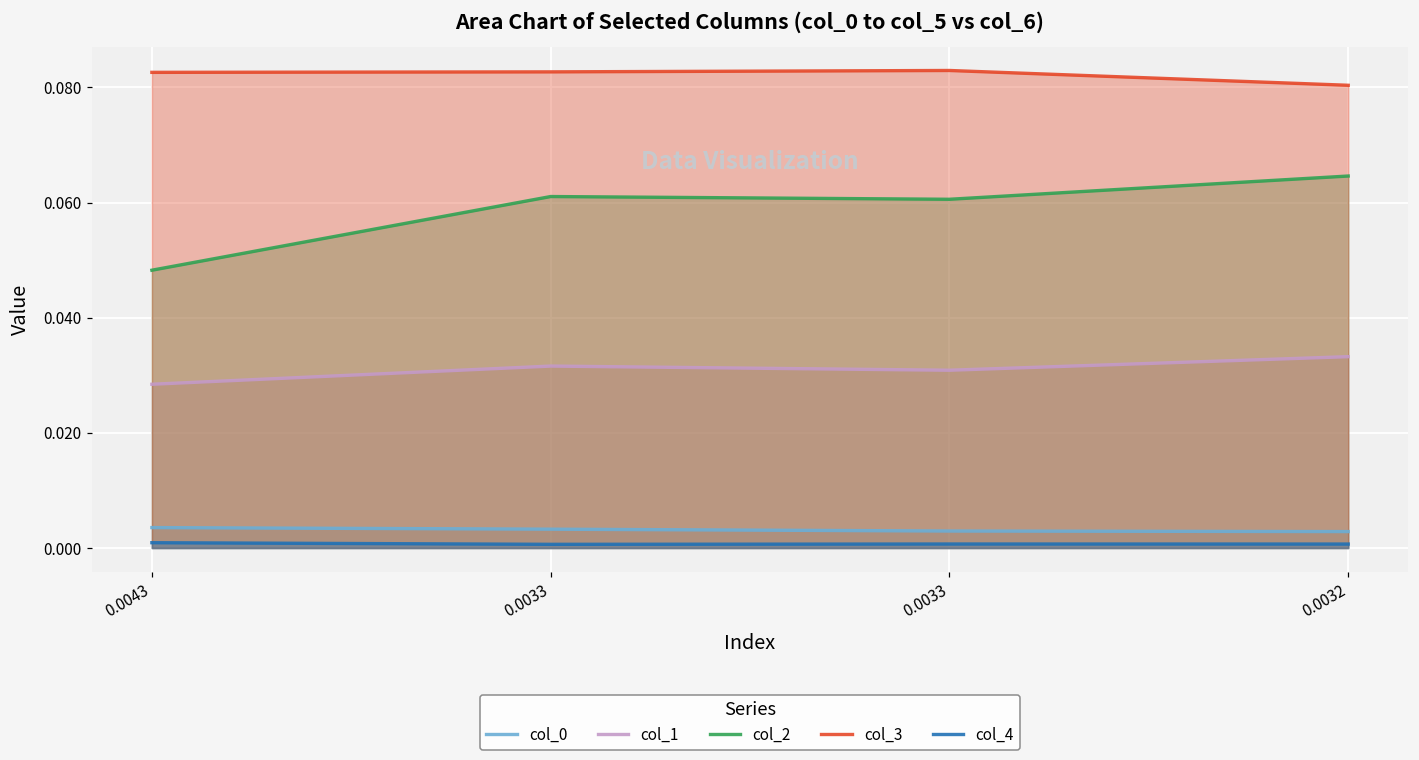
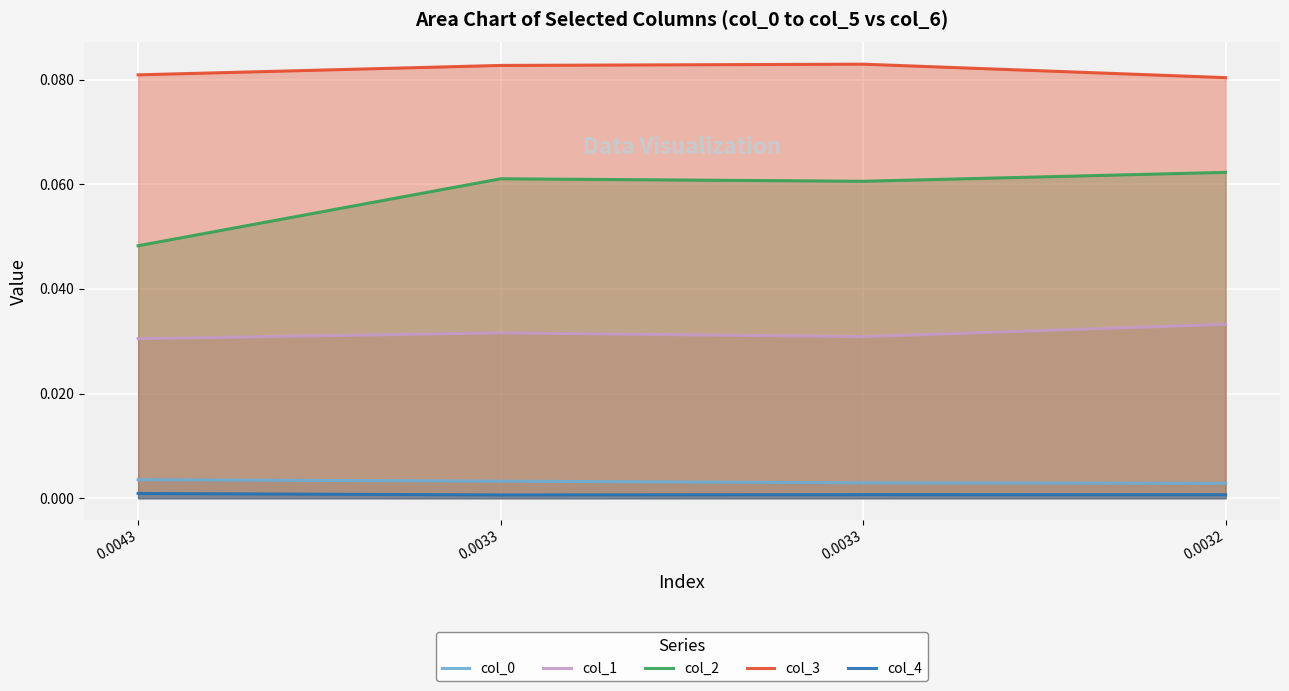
  {
    "col_0": {
      "0.0043": 0.004,
      "0.0032": 0.003
    },
    "col_1": {
-     "0.0043": 0.028,
+     "0.0043": 0.030,
      "0.0032": 0.033
    },
    "col_2": {
      "0.0043": 0.048,
-     "0.0032": 0.065
+     "0.0032": 0.062
    },
    "col_3": {
-     "0.0043": 0.083,
+     "0.0043": 0.081,
      "0.0032": 0.080
    },
    "col_4": {
      "0.0043": 0.001,
      "0.0032": 0.001
    }
  }
